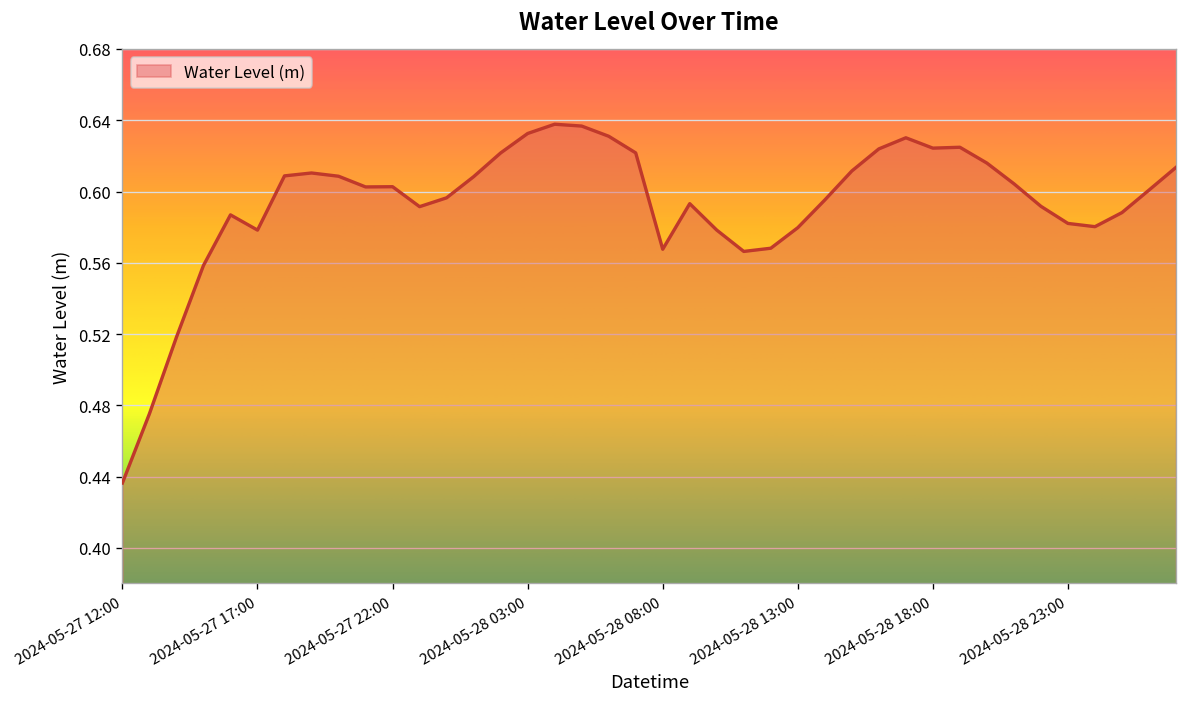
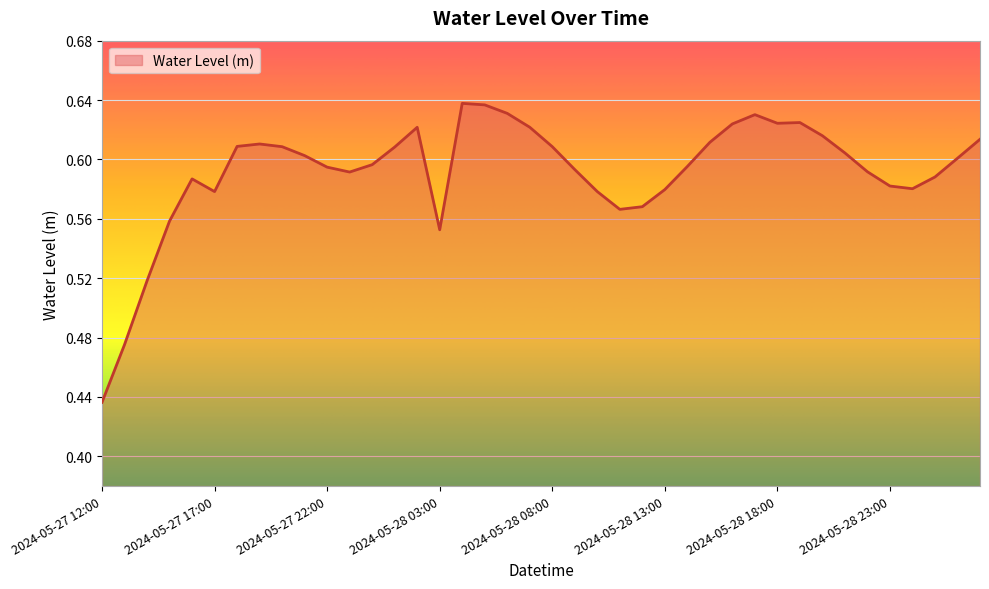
  {
    "2024-05-27 12:00": 0.436,
    "2024-05-27 17:00": 0.578,
-   "2024-05-27 22:00": 0.603,
-   "2024-05-28 03:00": 0.633,
-   "2024-05-28 08:00": 0.568,
+   "2024-05-27 22:00": 0.595,
+   "2024-05-28 03:00": 0.553,
+   "2024-05-28 08:00": 0.609,
    "2024-05-28 13:00": 0.580,
    "2024-05-28 18:00": 0.624,
    "2024-05-28 23:00": 0.582
  }
